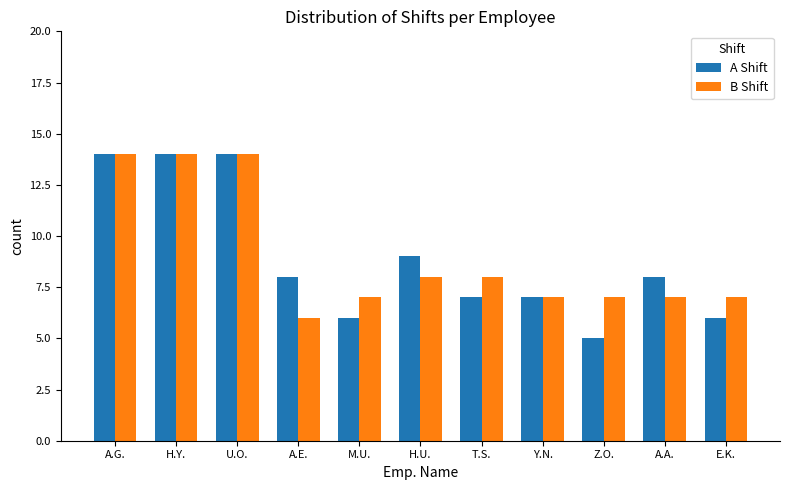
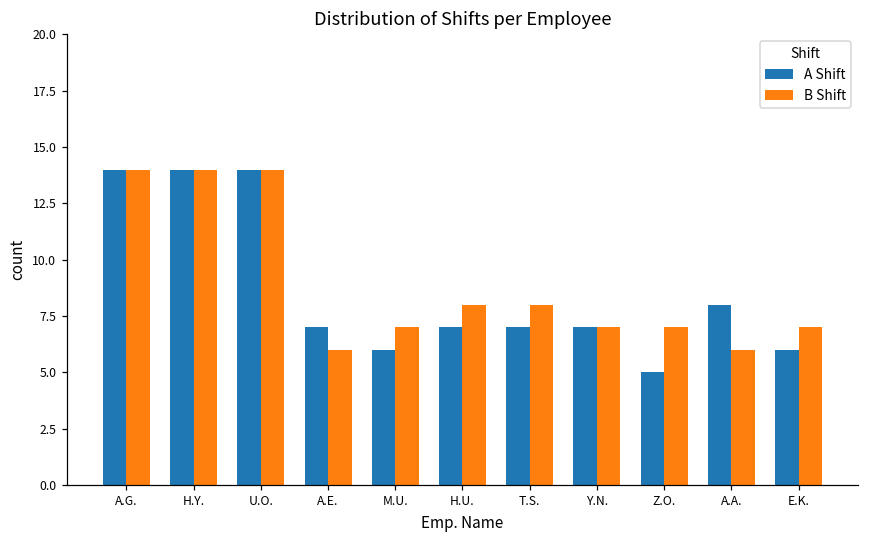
  {
    "A Shift": {
      "A.G.": 14,
      "H.Y.": 14,
      "U.O.": 14,
-     "A.E.": 8,
+     "A.E.": 7,
      "M.U.": 6,
-     "H.U.": 9,
+     "H.U.": 7,
      "T.S.": 7,
      "Y.N.": 7,
      "Z.O.": 5,
      "A.A.": 8,
      "E.K.": 6
    },
    "B Shift": {
      "A.G.": 14,
      "H.Y.": 14,
      "U.O.": 14,
      "A.E.": 6,
      "M.U.": 7,
      "H.U.": 8,
      "T.S.": 8,
      "Y.N.": 7,
      "Z.O.": 7,
-     "A.A.": 7,
+     "A.A.": 6,
      "E.K.": 7
    }
  }
